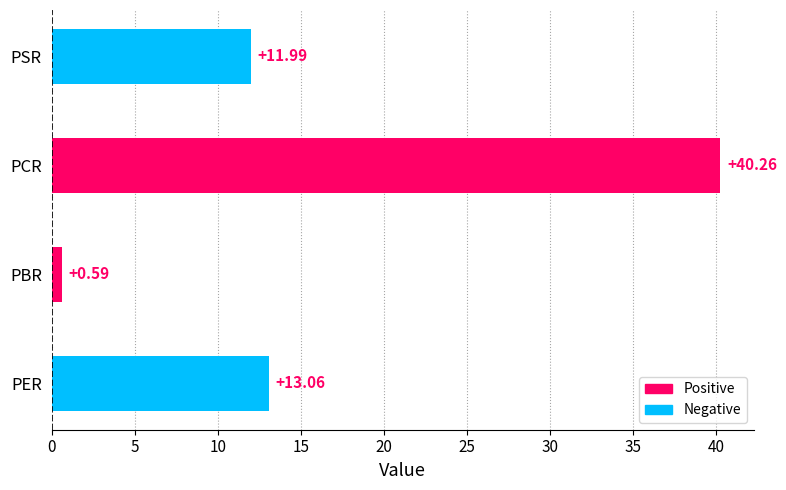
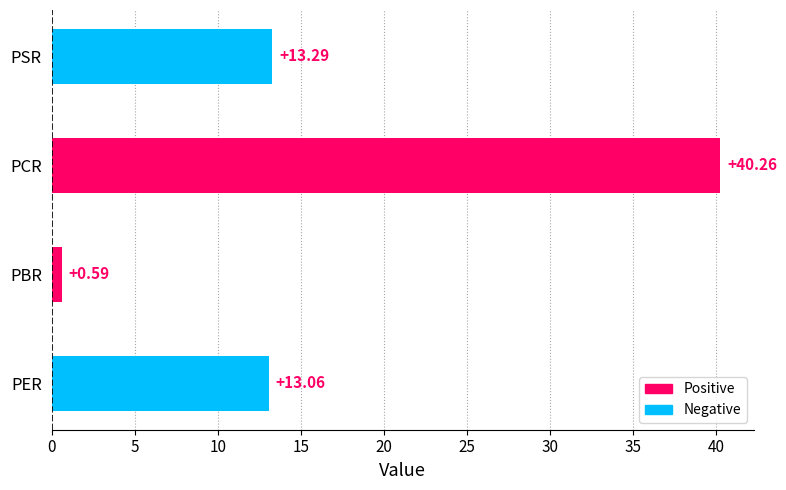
  {
-   "PSR": "+11.99",
+   "PSR": "+13.29",
    "PCR": "+40.26",
    "PBR": "+0.59",
    "PER": "+13.06"
  }
